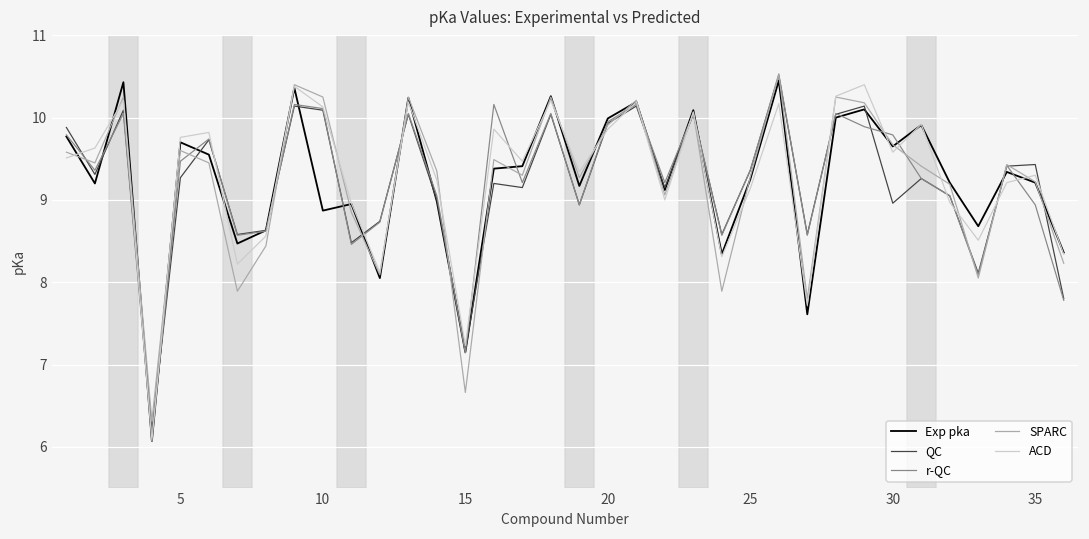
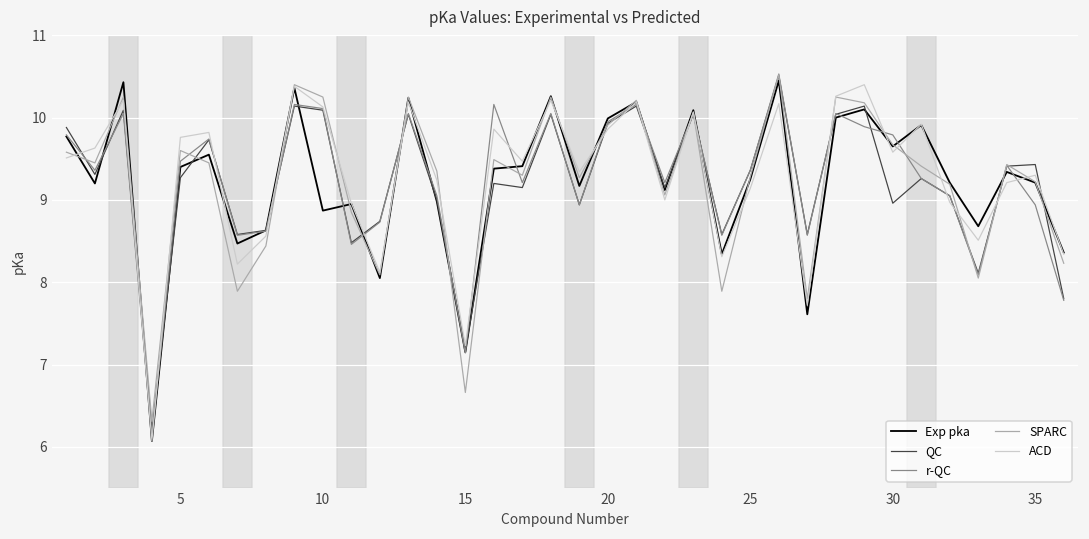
  {
    "Exp pka": {
-     "5": 9.7,
+     "5": 9.4,
      "10": 8.9,
      "20": 10.0
    },
    "QC": {
      "5": 9.3,
      "30": 9.0,
      "35": 9.4
    }
  }
